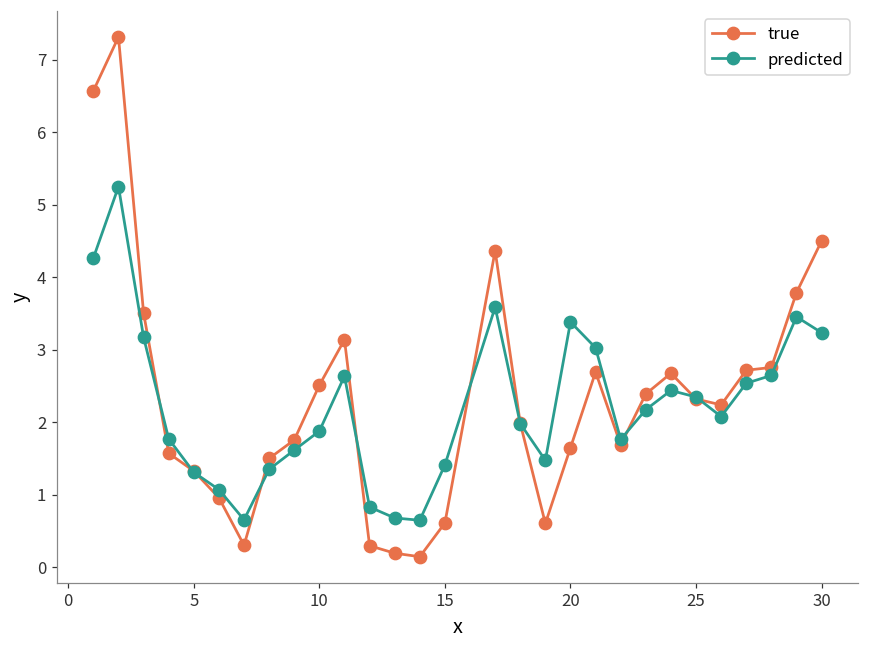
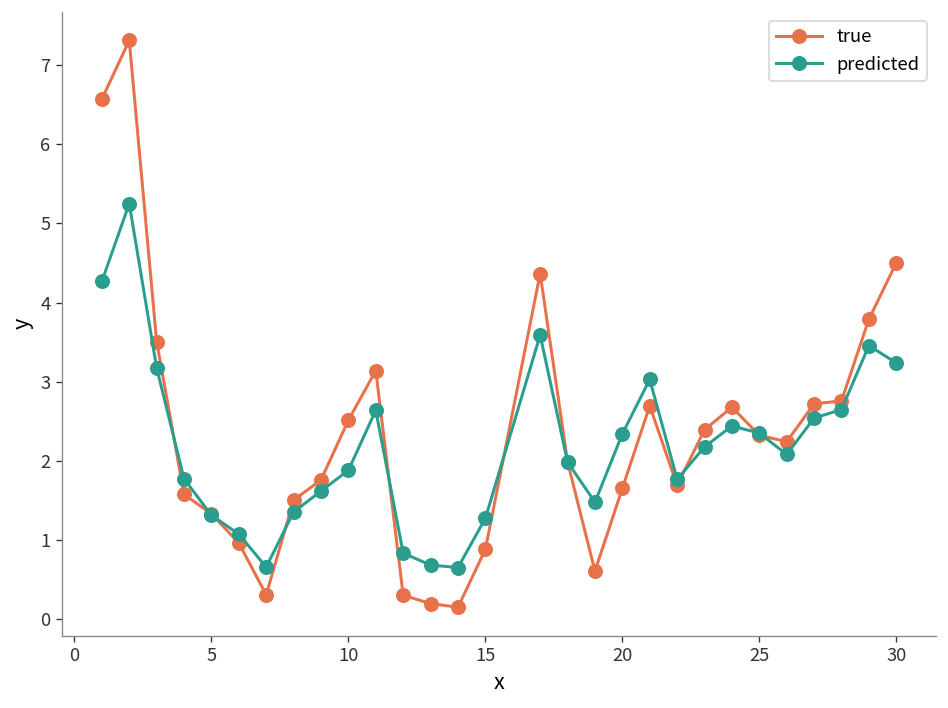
  {
    "true": {
      "10": 2.5,
-     "15": 0.6,
+     "15": 0.9,
      "20": 1.7,
      "30": 4.5
    },
    "predicted": {
      "10": 1.9,
-     "15": 1.4,
-     "20": 3.4,
+     "15": 1.3,
+     "20": 2.3,
      "30": 3.2
    }
  }
